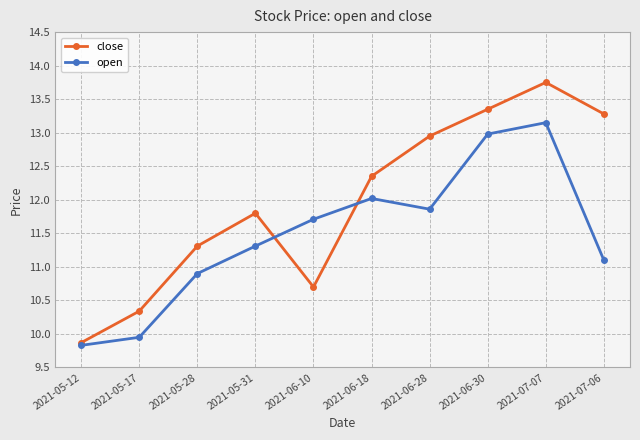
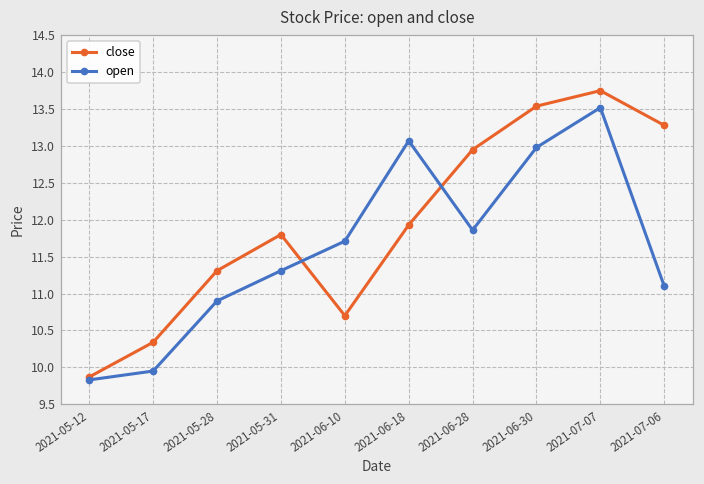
  {
    "close": {
      "2021-05-12": 9.9,
      "2021-05-17": 10.3,
      "2021-05-28": 11.3,
      "2021-05-31": 11.8,
      "2021-06-10": 10.7,
-     "2021-06-18": 12.4,
+     "2021-06-18": 11.9,
      "2021-06-28": 13.0,
-     "2021-06-30": 13.4,
+     "2021-06-30": 13.5,
      "2021-07-07": 13.8,
      "2021-07-06": 13.3
    },
    "open": {
      "2021-05-12": 9.8,
      "2021-05-17": 10.0,
      "2021-05-28": 10.9,
      "2021-05-31": 11.3,
      "2021-06-10": 11.7,
-     "2021-06-18": 12.0,
+     "2021-06-18": 13.1,
      "2021-06-28": 11.9,
      "2021-06-30": 13.0,
-     "2021-07-07": 13.2,
+     "2021-07-07": 13.5,
      "2021-07-06": 11.1
    }
  }
